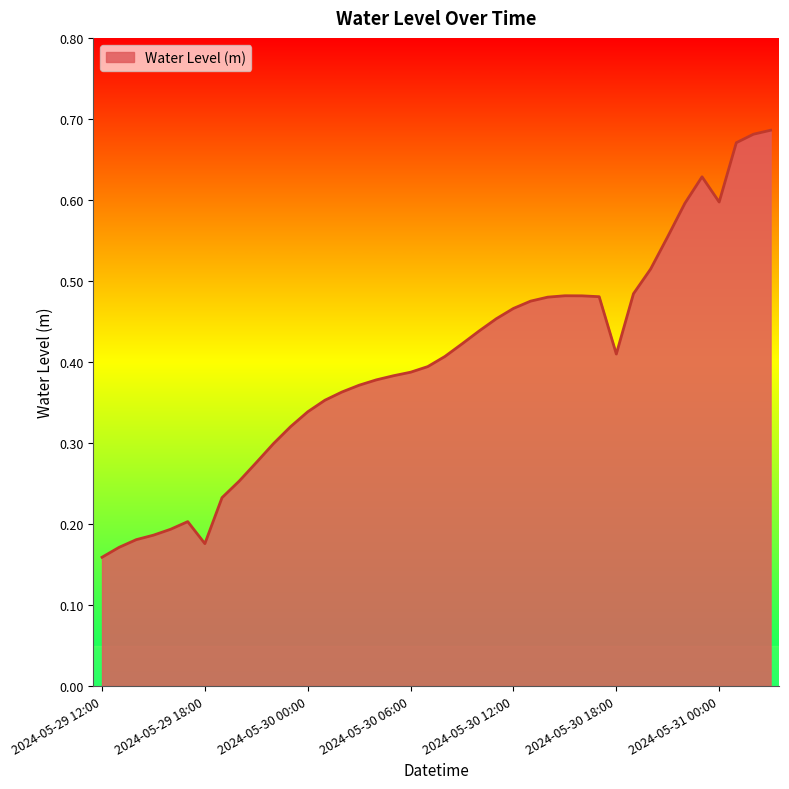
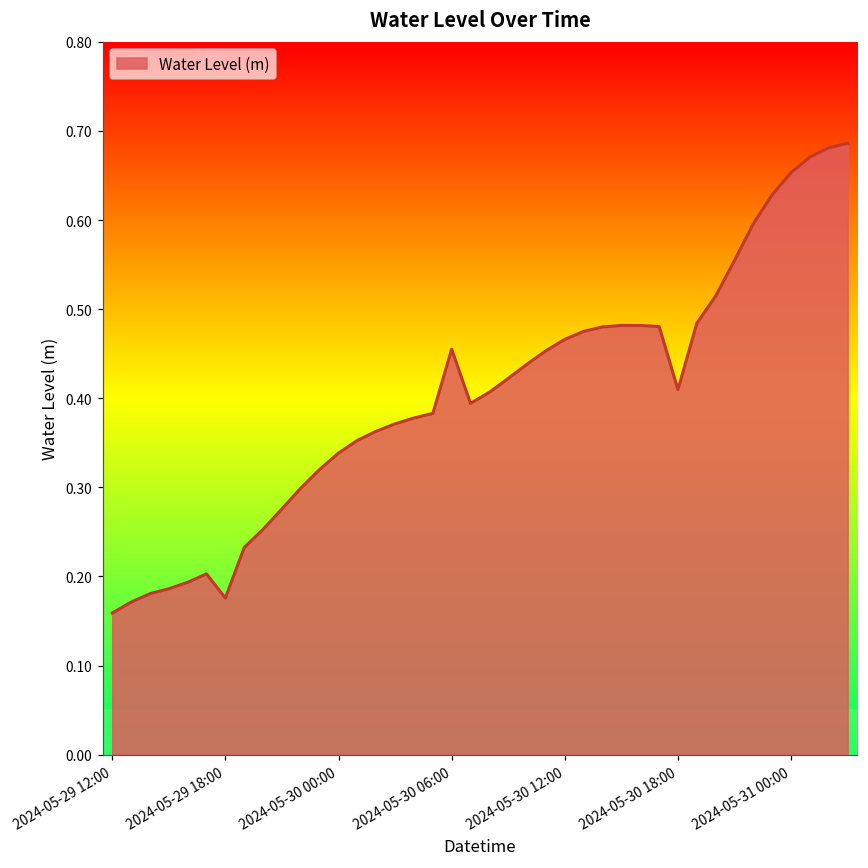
  {
    "2024-05-29 12:00": 0.16,
    "2024-05-29 18:00": 0.18,
    "2024-05-30 00:00": 0.34,
-   "2024-05-30 06:00": 0.39,
+   "2024-05-30 06:00": 0.46,
    "2024-05-30 12:00": 0.47,
    "2024-05-30 18:00": 0.41,
-   "2024-05-31 00:00": 0.60
+   "2024-05-31 00:00": 0.65
  }
